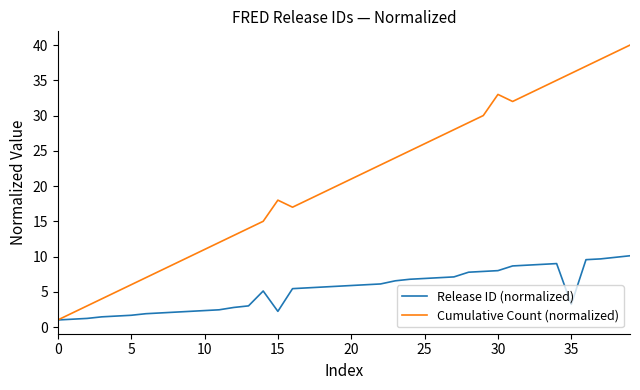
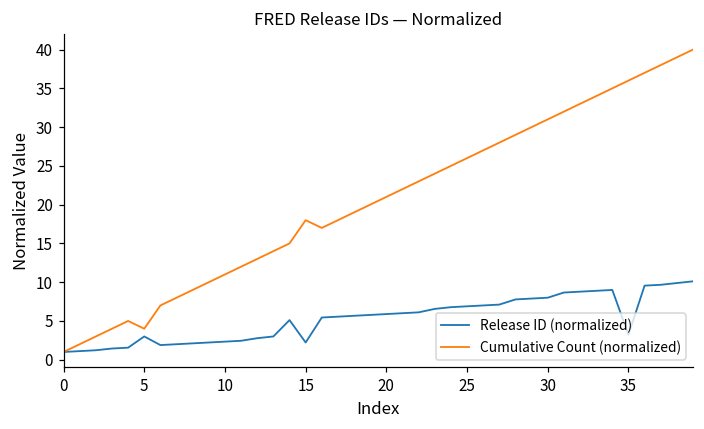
  {
    "Release ID (normalized)": {
-     "5": 2,
+     "5": 3,
      "15": 2,
      "30": 8
    },
    "Cumulative Count (normalized)": {
-     "5": 6,
+     "5": 4,
      "15": 18,
-     "30": 33,
+     "30": 31,
      "35": 36
    }
  }
